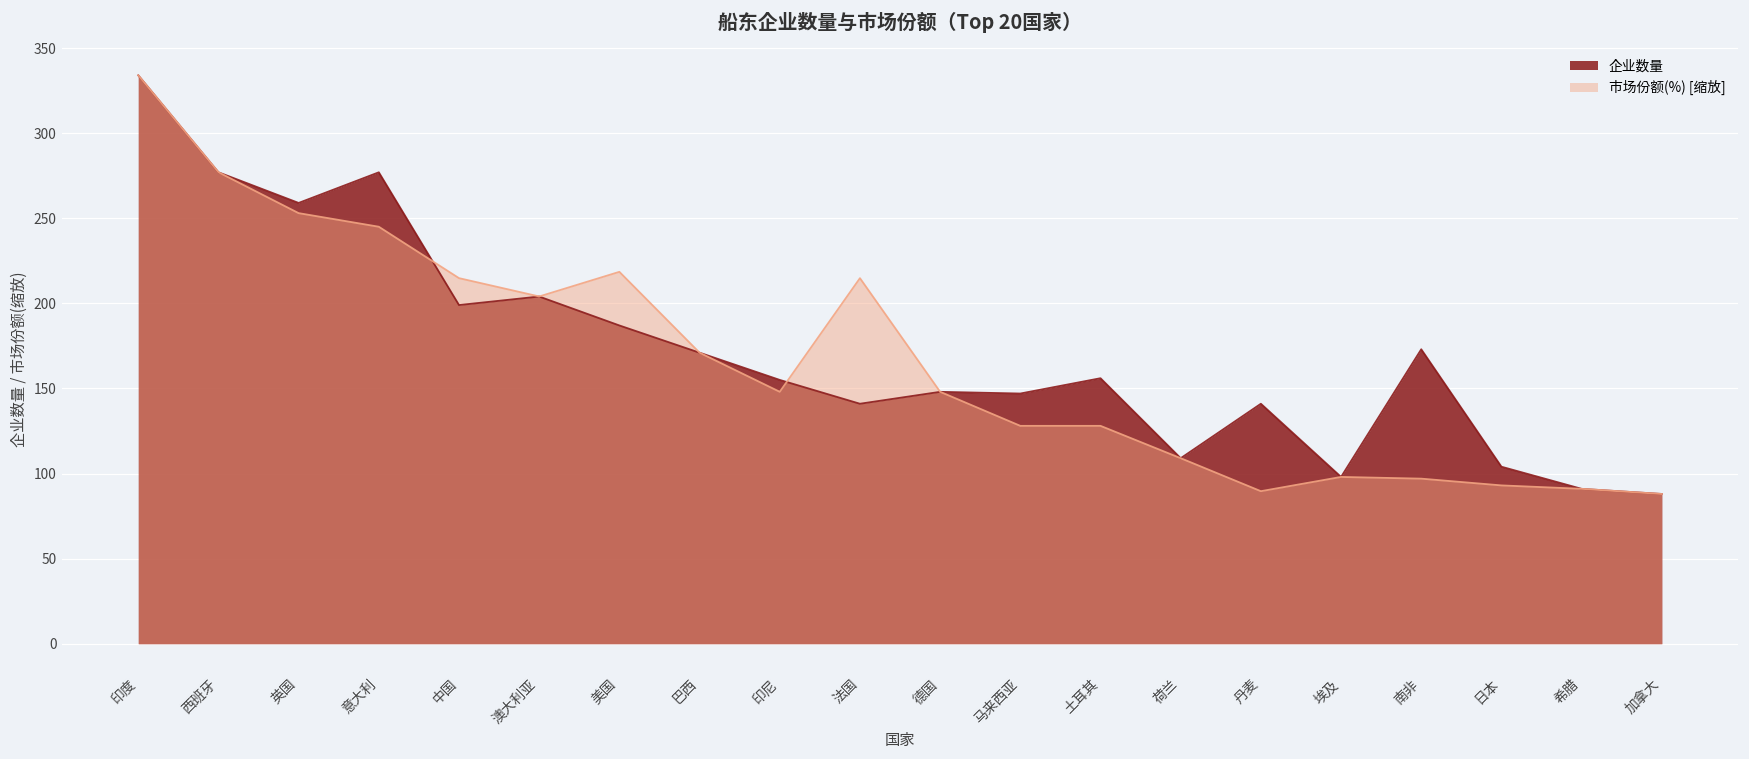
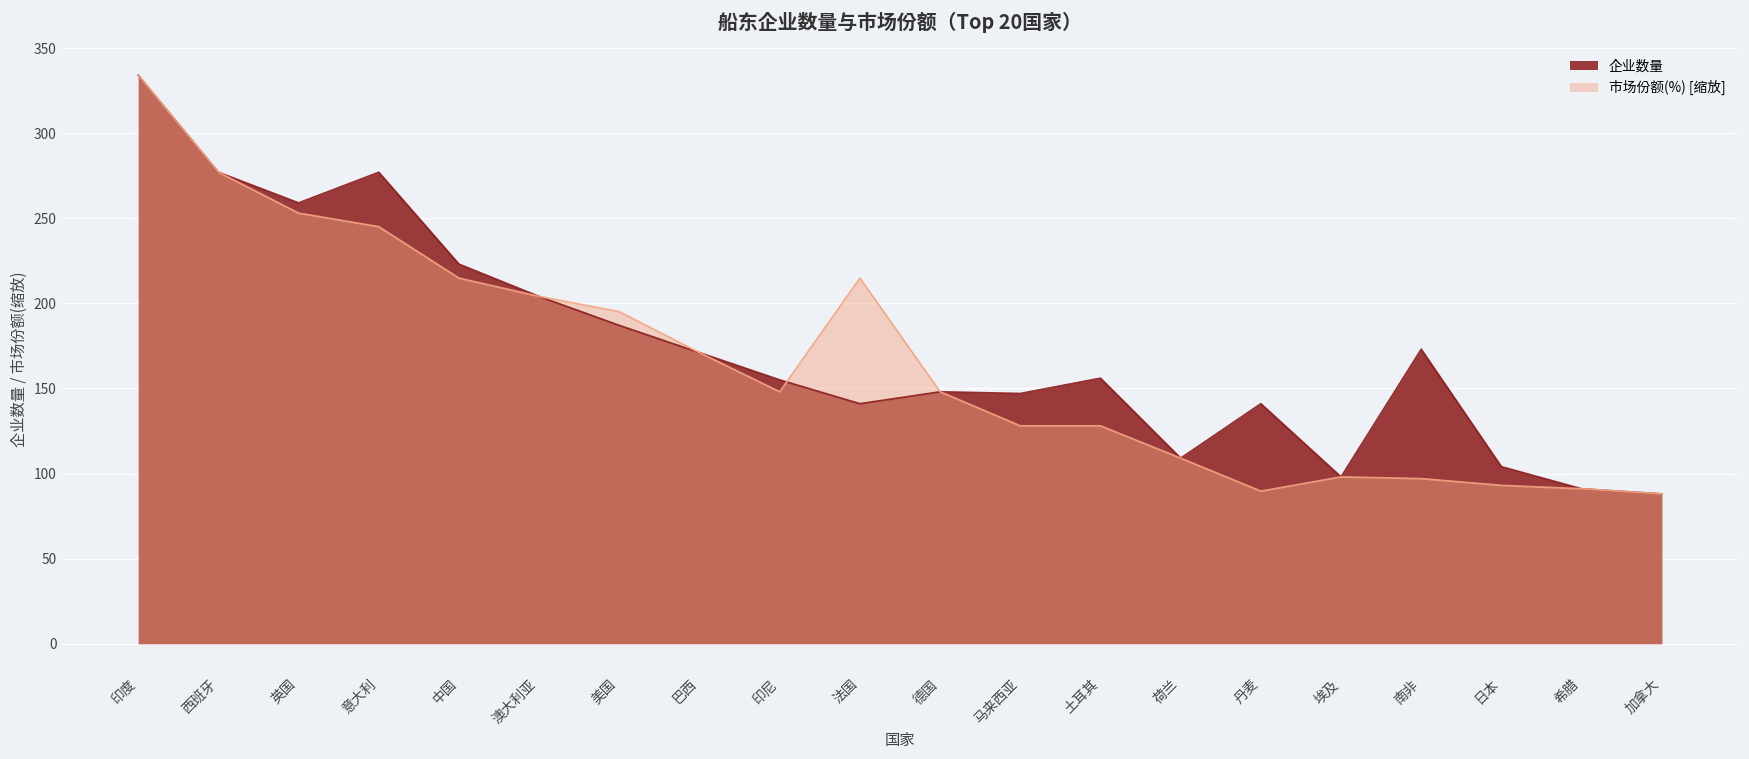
  {
    "企业数量": {
      "英国": 259,
      "意大利": 277,
-     "中国": 199,
+     "中国": 223,
      "美国": 187,
      "印尼": 155,
      "法国": 141,
      "马来西亚": 147,
      "土耳其": 156,
      "丹麦": 141,
      "南非": 173,
      "日本": 104
    },
    "市场份额(%) [缩放]": {
      "英国": 253,
      "意大利": 245,
      "中国": 215,
-     "美国": 219,
+     "美国": 195,
      "印尼": 148,
      "法国": 215,
      "马来西亚": 128,
      "土耳其": 128,
      "丹麦": 90,
      "南非": 97,
      "日本": 93
    }
  }
